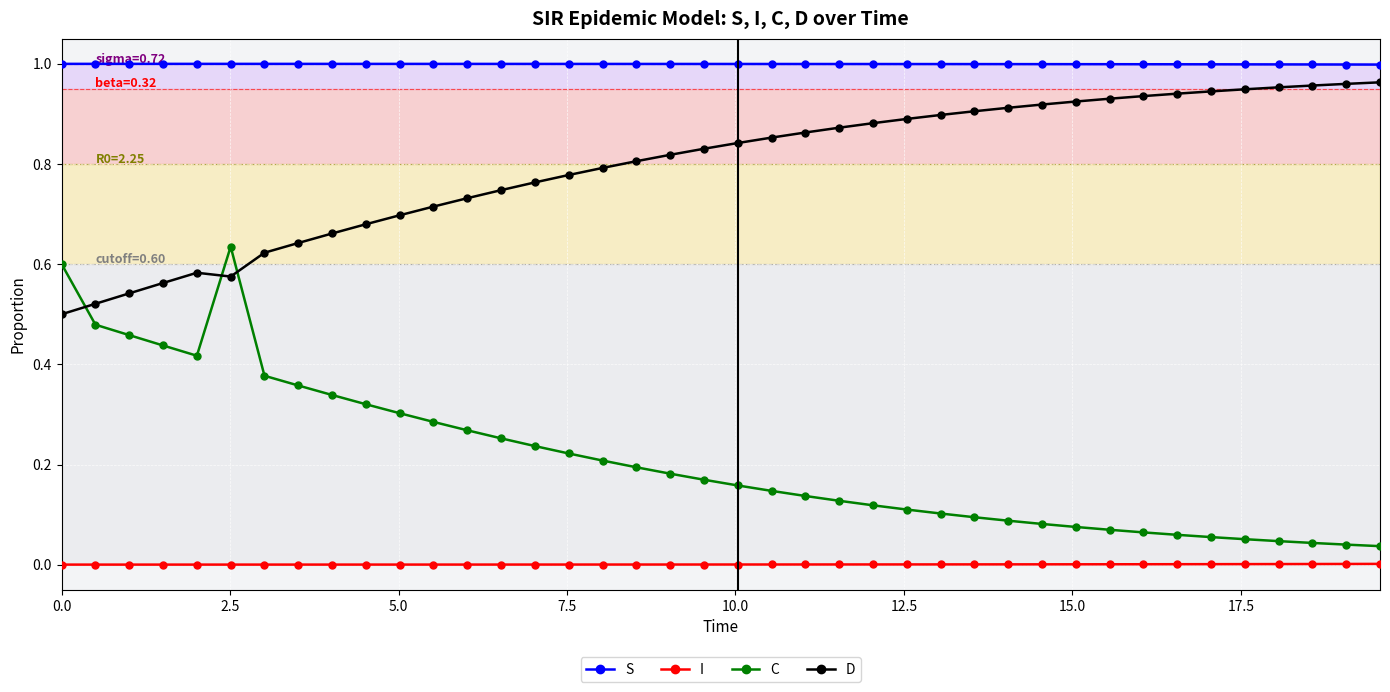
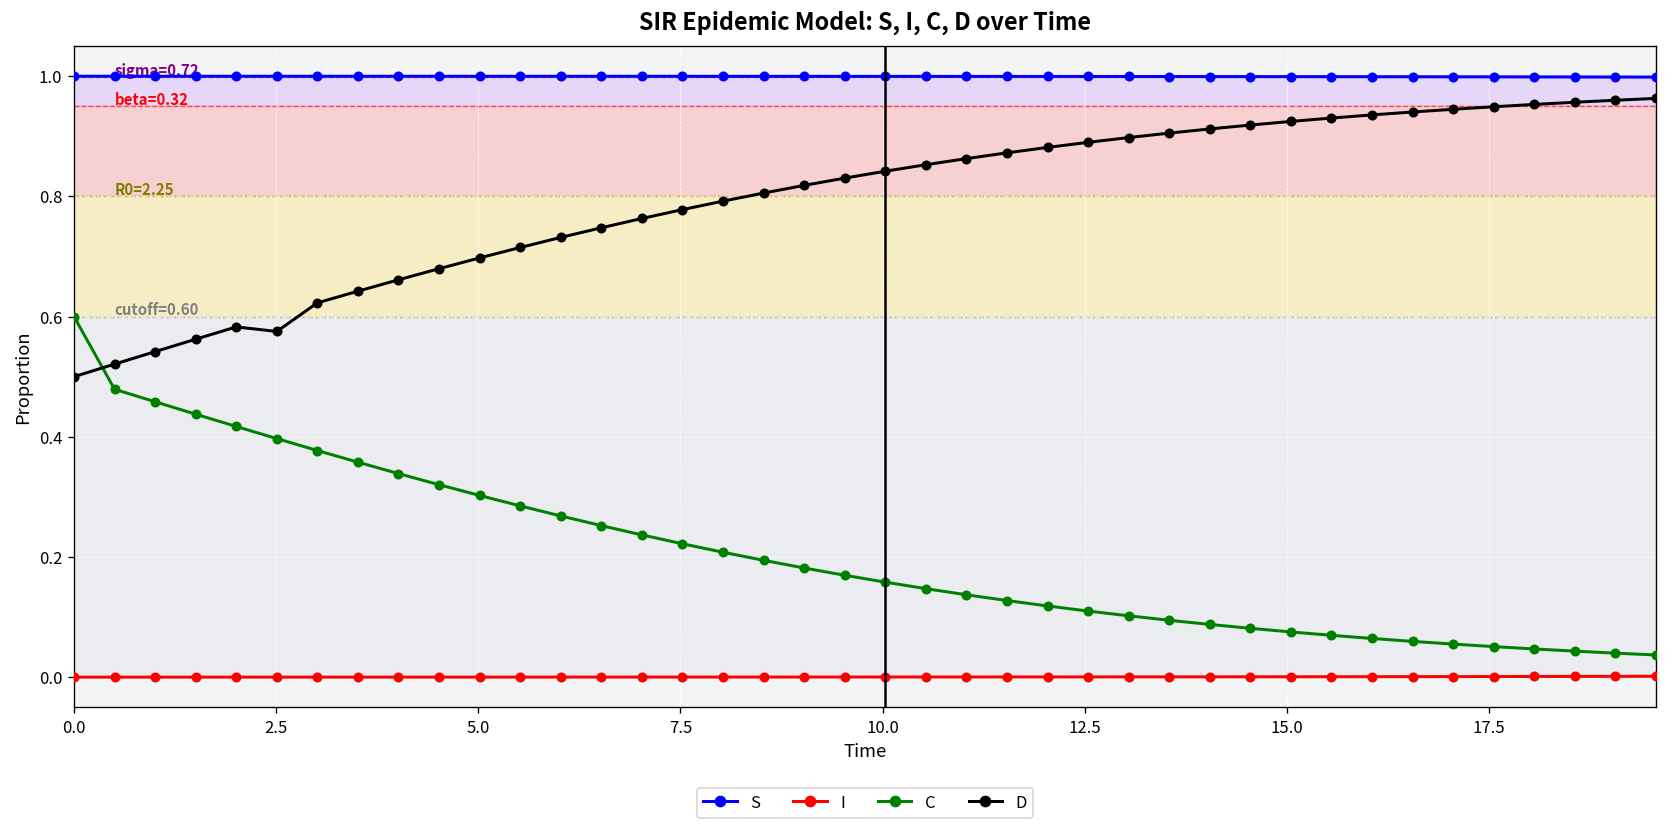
  {
    "S": {
      "0.0": 1.00,
      "2.5": 1.00
    },
    "I": {
      "0.0": 0.00,
      "2.5": 0.00
    },
    "C": {
      "0.0": 0.60,
-     "2.5": 0.63
+     "2.5": 0.40
    },
    "D": {
      "0.0": 0.50,
      "2.5": 0.58
    }
  }
